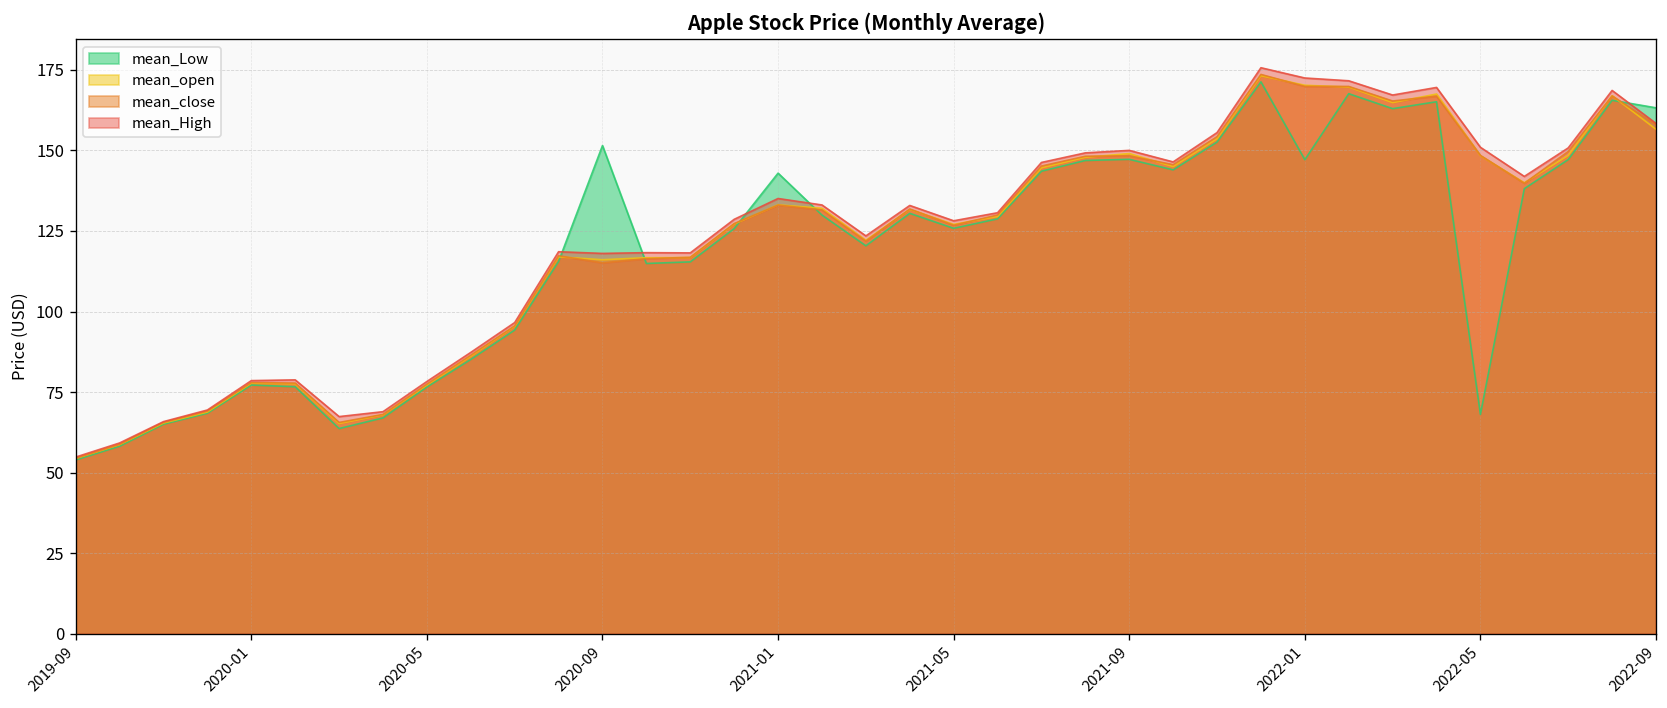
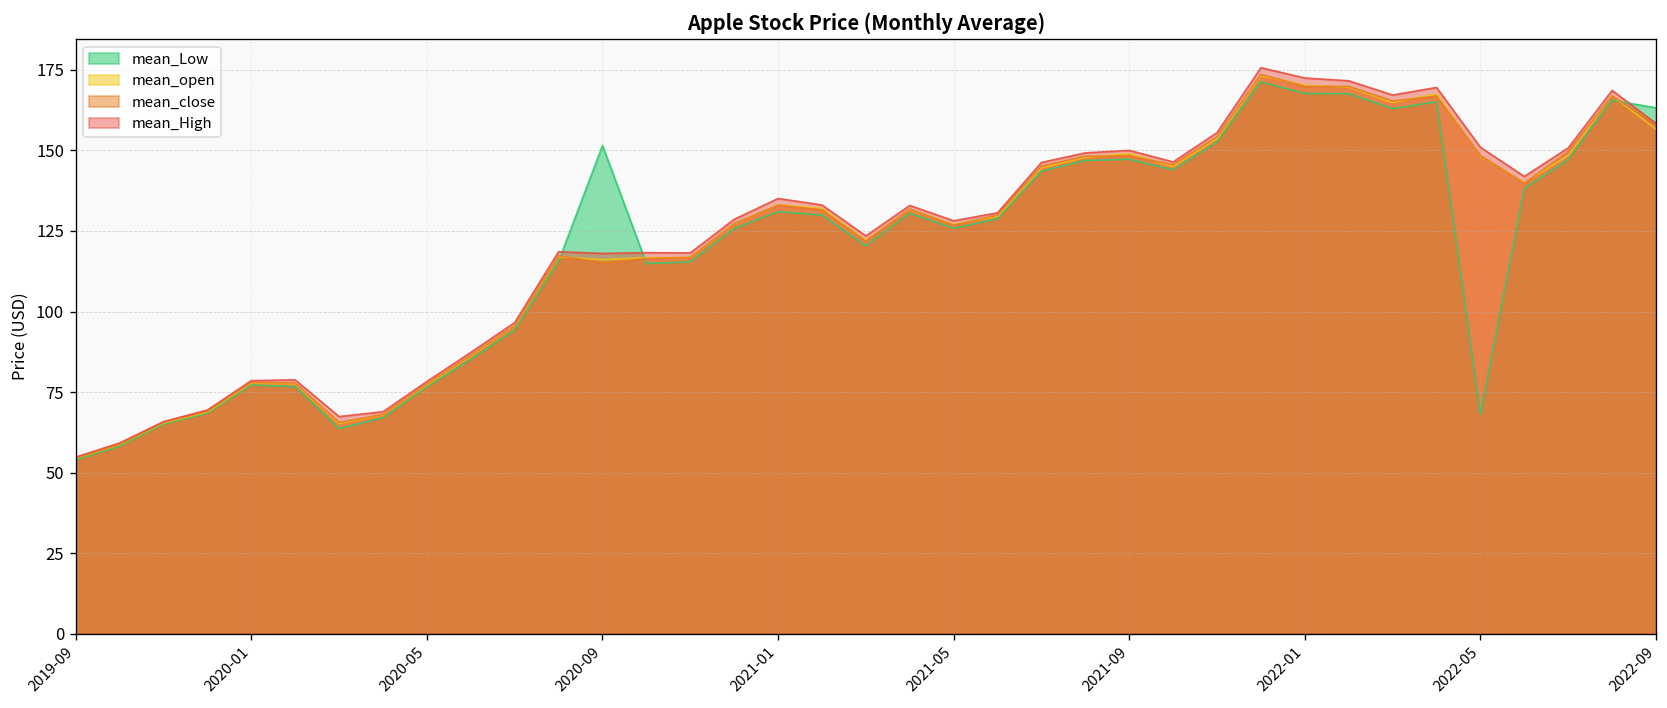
  {
    "mean_Low": {
      "2020-09": 151,
-     "2021-01": 143,
+     "2021-01": 131,
      "2021-05": 126,
      "2021-09": 147,
-     "2022-01": 147,
+     "2022-01": 168,
      "2022-05": 68,
      "2022-09": 163
    }
  }
